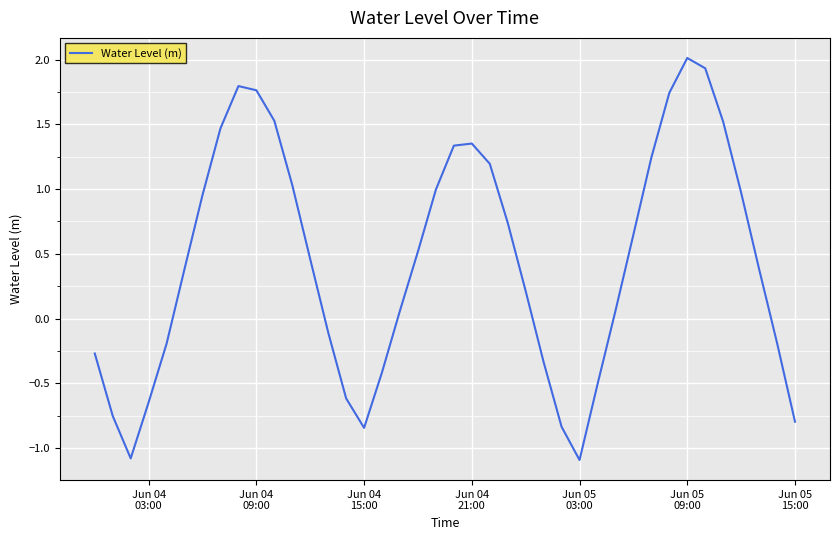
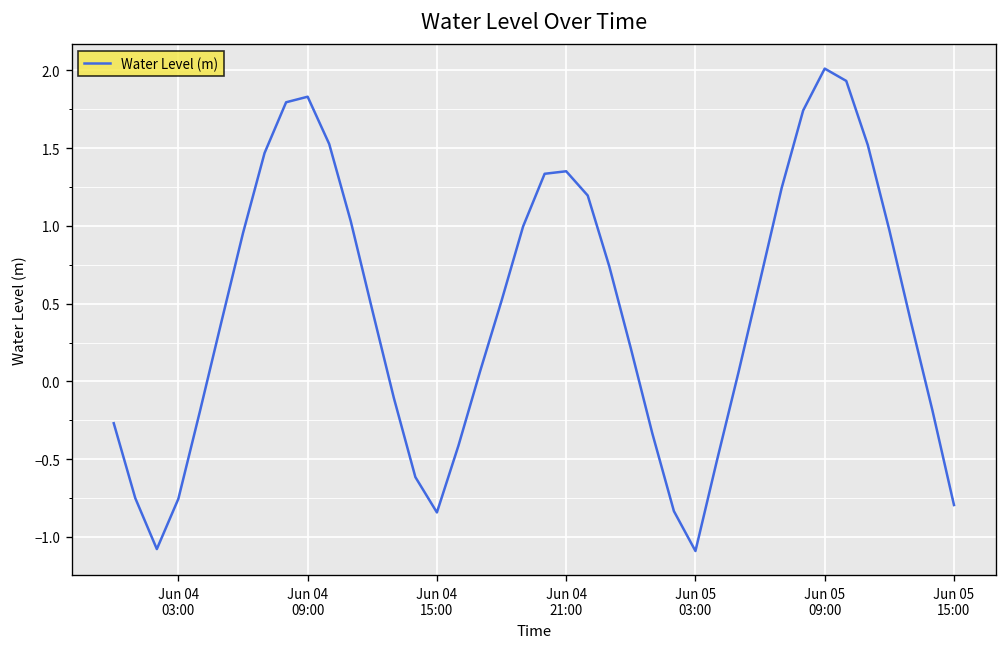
  {
-   "Jun 04 03:00": -0.65,
-   "Jun 04 09:00": 1.76,
+   "Jun 04 03:00": -0.75,
+   "Jun 04 09:00": 1.83,
    "Jun 04 15:00": -0.84,
    "Jun 04 21:00": 1.35,
    "Jun 05 03:00": -1.09,
    "Jun 05 09:00": 2.01,
    "Jun 05 15:00": -0.80
  }
